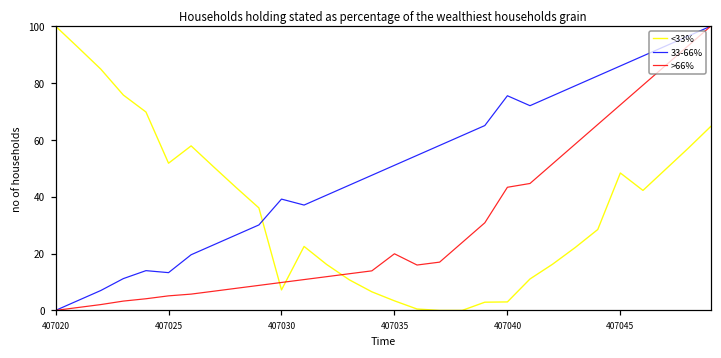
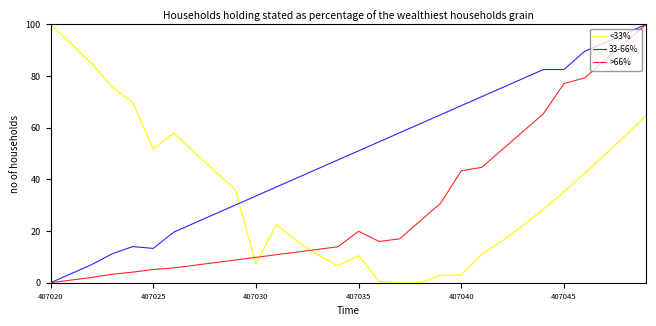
  {
    "<33%": {
      "407020": 100,
      "407025": 52,
      "407030": 7,
-     "407035": 3,
+     "407035": 10,
      "407040": 3,
-     "407045": 48
+     "407045": 35
    },
    "33-66%": {
      "407025": 13,
-     "407030": 39,
+     "407030": 34,
      "407035": 51,
-     "407040": 76,
-     "407045": 86
+     "407040": 69,
+     "407045": 83
    },
    ">66%": {
      "407025": 5,
      "407030": 10,
      "407035": 20,
      "407040": 43,
-     "407045": 72
+     "407045": 77
    }
  }
